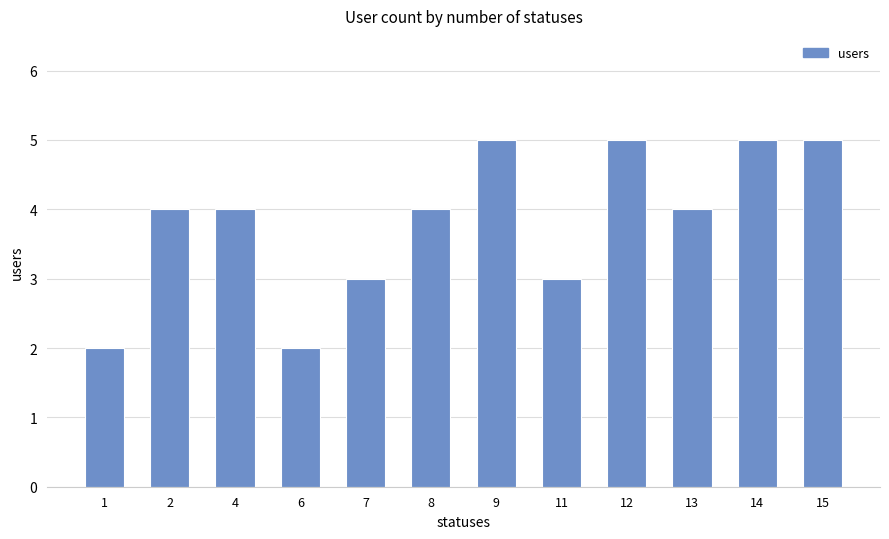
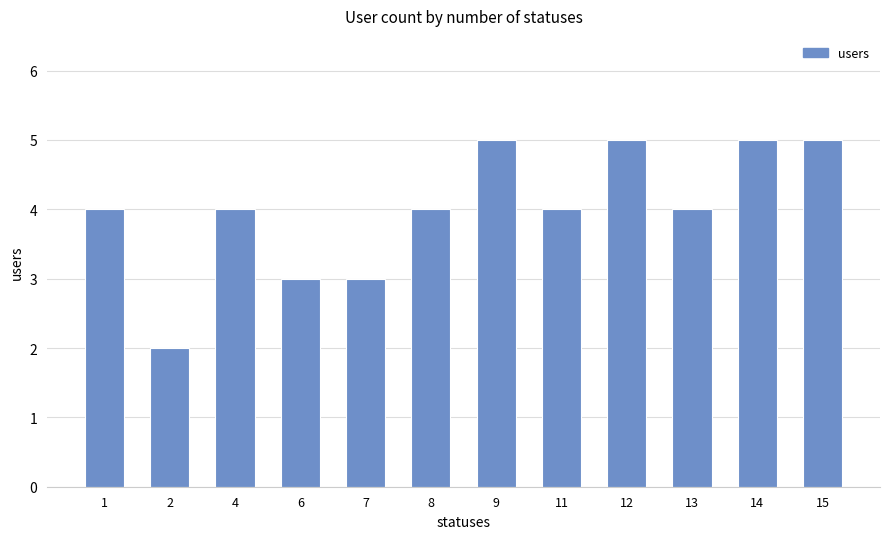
  {
-   "1": 2,
-   "2": 4,
+   "1": 4,
+   "2": 2,
    "4": 4,
-   "6": 2,
+   "6": 3,
    "7": 3,
    "8": 4,
    "9": 5,
-   "11": 3,
+   "11": 4,
    "12": 5,
    "13": 4,
    "14": 5,
    "15": 5
  }
